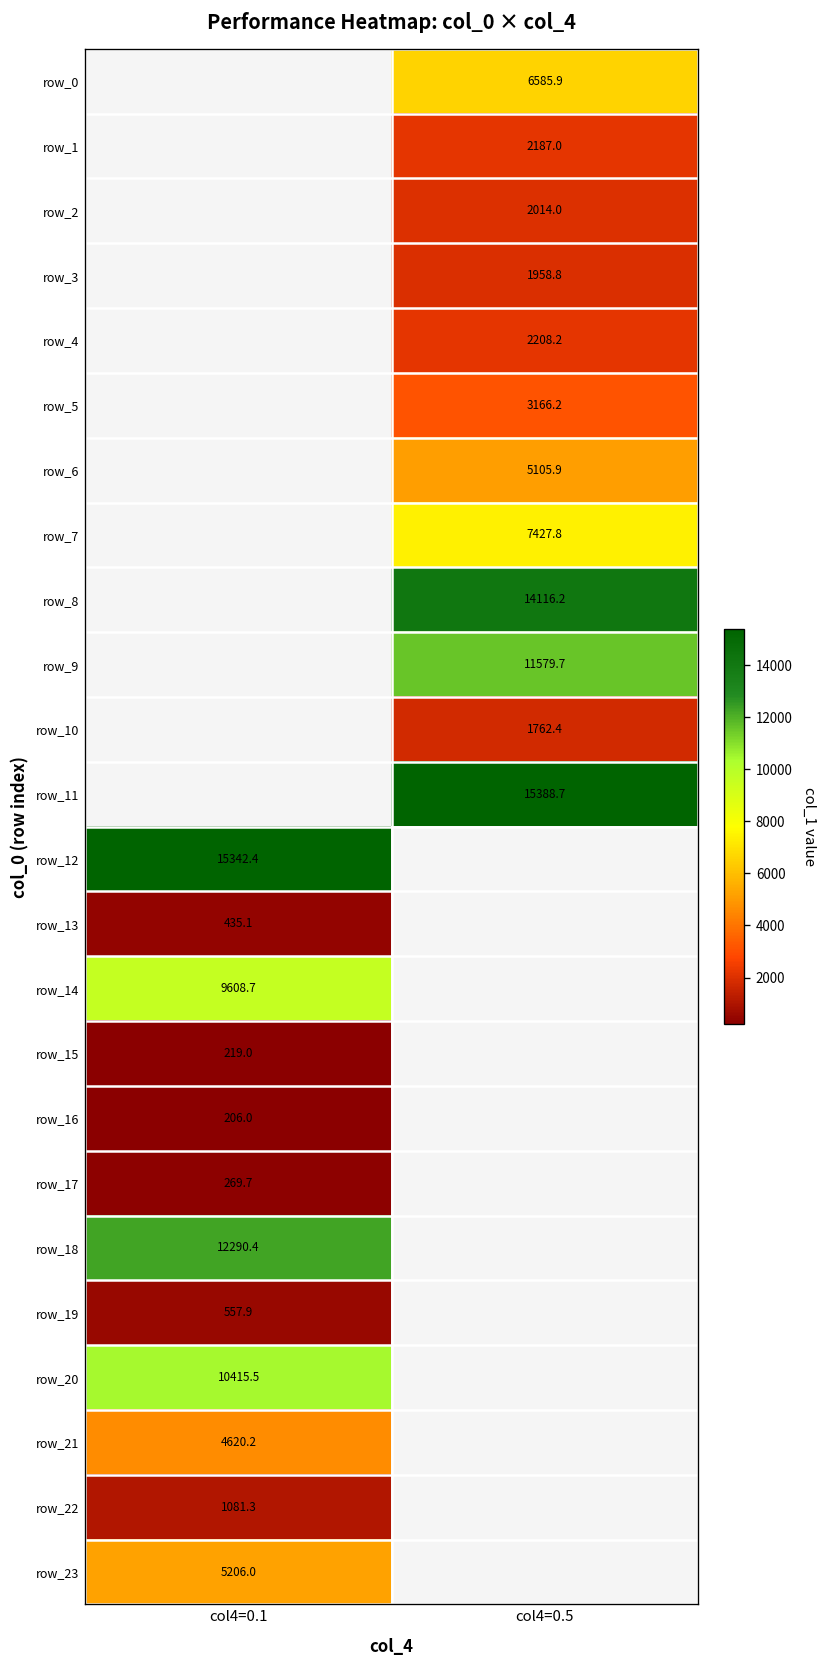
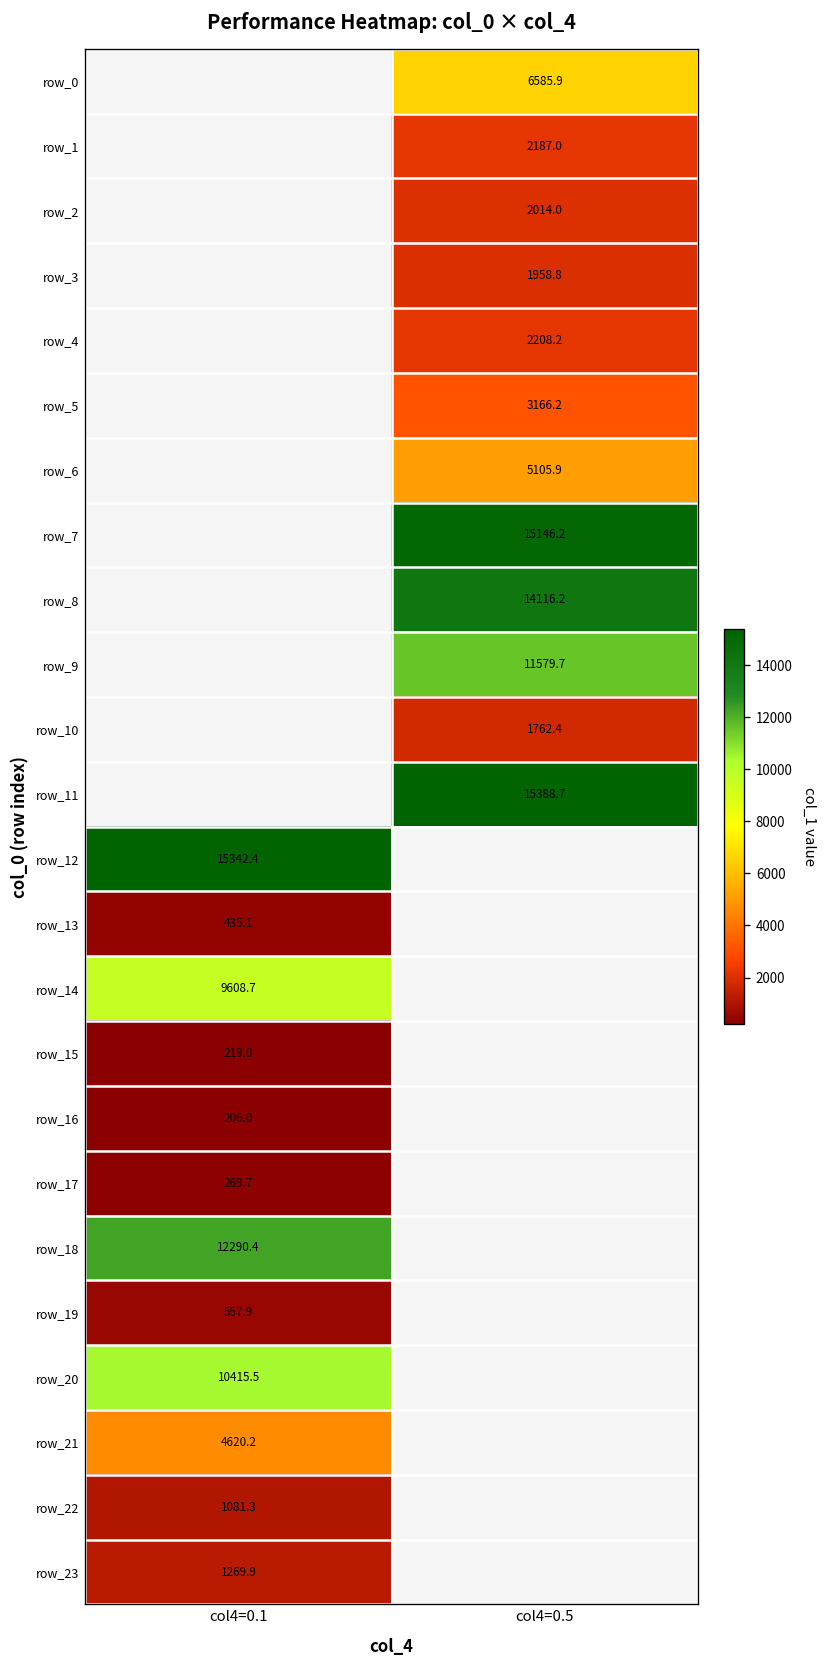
  {
    "row_0": {
      "col4=0.5": 6585.9
    },
    "row_1": {
      "col4=0.5": 2187.0
    },
    "row_2": {
      "col4=0.5": 2014.0
    },
    "row_3": {
      "col4=0.5": 1958.8
    },
    "row_4": {
      "col4=0.5": 2208.2
    },
    "row_5": {
      "col4=0.5": 3166.2
    },
    "row_6": {
      "col4=0.5": 5105.9
    },
    "row_7": {
-     "col4=0.5": 7427.8
+     "col4=0.5": 15146.2
    },
    "row_8": {
      "col4=0.5": 14116.2
    },
    "row_9": {
      "col4=0.5": 11579.7
    },
    "row_10": {
      "col4=0.5": 1762.4
    },
    "row_11": {
      "col4=0.5": 15388.7
    },
    "row_12": {
      "col4=0.1": 15342.4
    },
    "row_13": {
      "col4=0.1": 435.1
    },
    "row_14": {
      "col4=0.1": 9608.7
    },
    "row_15": {
      "col4=0.1": 219.0
    },
    "row_16": {
      "col4=0.1": 206.0
    },
    "row_17": {
      "col4=0.1": 269.7
    },
    "row_18": {
      "col4=0.1": 12290.4
    },
    "row_19": {
      "col4=0.1": 557.9
    },
    "row_20": {
      "col4=0.1": 10415.5
    },
    "row_21": {
      "col4=0.1": 4620.2
    },
    "row_22": {
      "col4=0.1": 1081.3
    },
    "row_23": {
-     "col4=0.1": 5206.0
+     "col4=0.1": 1269.9
    }
  }
